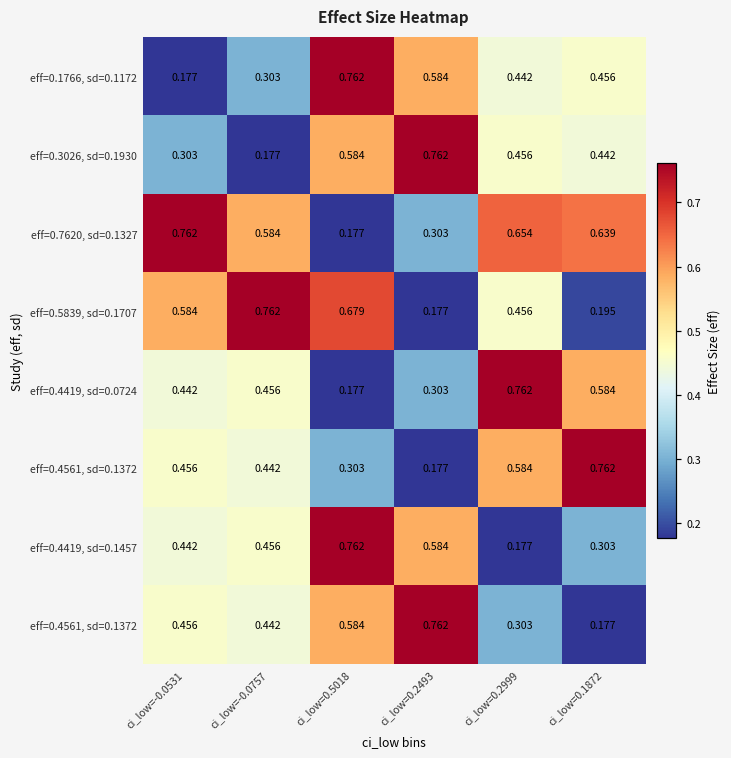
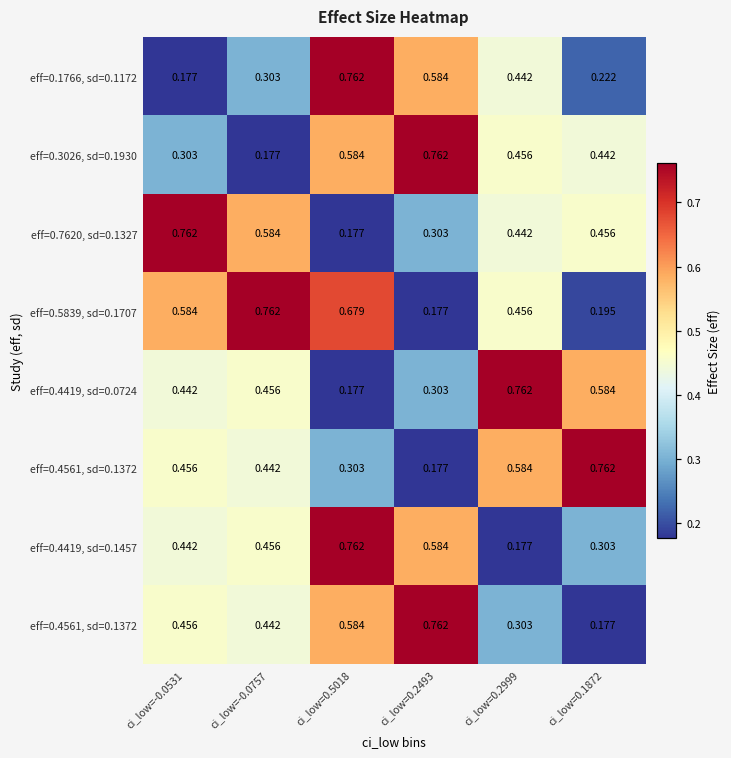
  {
    "eff=0.1766, sd=0.1172": {
      "ci_low=-0.0531": 0.177,
      "ci_low=-0.0757": 0.303,
      "ci_low=0.5018": 0.762,
      "ci_low=0.2493": 0.584,
      "ci_low=0.2999": 0.442,
-     "ci_low=0.1872": 0.456
+     "ci_low=0.1872": 0.222
    },
    "eff=0.3026, sd=0.1930": {
      "ci_low=-0.0531": 0.303,
      "ci_low=-0.0757": 0.177,
      "ci_low=0.5018": 0.584,
      "ci_low=0.2493": 0.762,
      "ci_low=0.2999": 0.456,
      "ci_low=0.1872": 0.442
    },
    "eff=0.7620, sd=0.1327": {
      "ci_low=-0.0531": 0.762,
      "ci_low=-0.0757": 0.584,
      "ci_low=0.5018": 0.177,
      "ci_low=0.2493": 0.303,
-     "ci_low=0.2999": 0.654,
-     "ci_low=0.1872": 0.639
+     "ci_low=0.2999": 0.442,
+     "ci_low=0.1872": 0.456
    },
    "eff=0.5839, sd=0.1707": {
      "ci_low=-0.0531": 0.584,
      "ci_low=-0.0757": 0.762,
      "ci_low=0.5018": 0.679,
      "ci_low=0.2493": 0.177,
      "ci_low=0.2999": 0.456,
      "ci_low=0.1872": 0.195
    },
    "eff=0.4419, sd=0.0724": {
      "ci_low=-0.0531": 0.442,
      "ci_low=-0.0757": 0.456,
      "ci_low=0.5018": 0.177,
      "ci_low=0.2493": 0.303,
      "ci_low=0.2999": 0.762,
      "ci_low=0.1872": 0.584
    },
    "eff=0.4419, sd=0.1457": {
      "ci_low=-0.0531": 0.442,
      "ci_low=-0.0757": 0.456,
      "ci_low=0.5018": 0.762,
      "ci_low=0.2493": 0.584,
      "ci_low=0.2999": 0.177,
      "ci_low=0.1872": 0.303
    }
  }
